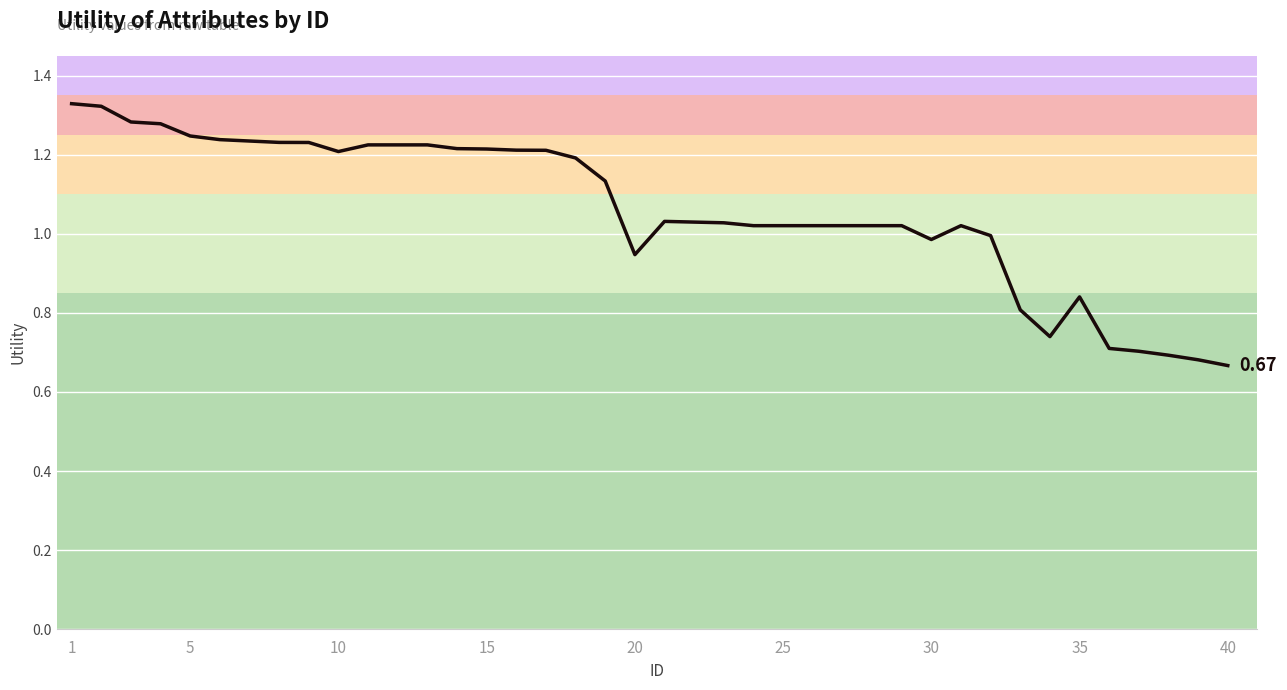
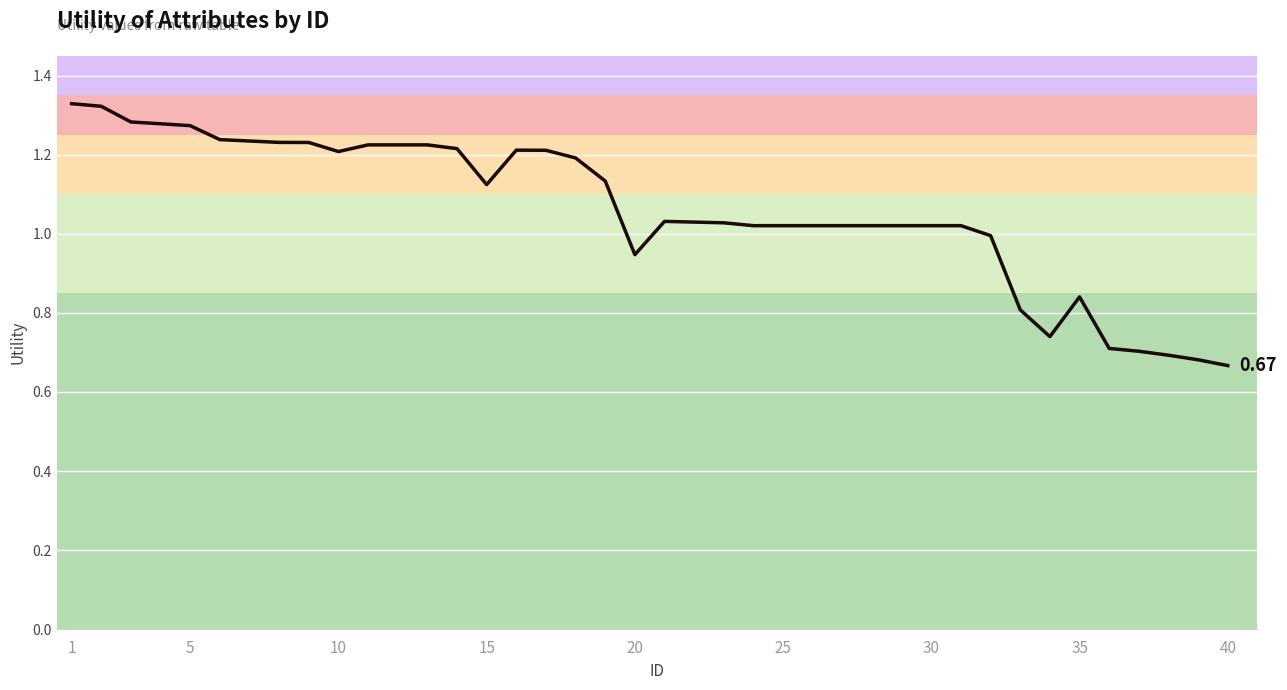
  {
    "1": 1.33,
-   "5": 1.25,
+   "5": 1.27,
    "10": 1.21,
-   "15": 1.21,
+   "15": 1.12,
    "20": 0.95,
    "25": 1.02,
-   "30": 0.99,
+   "30": 1.02,
    "35": 0.84
  }
